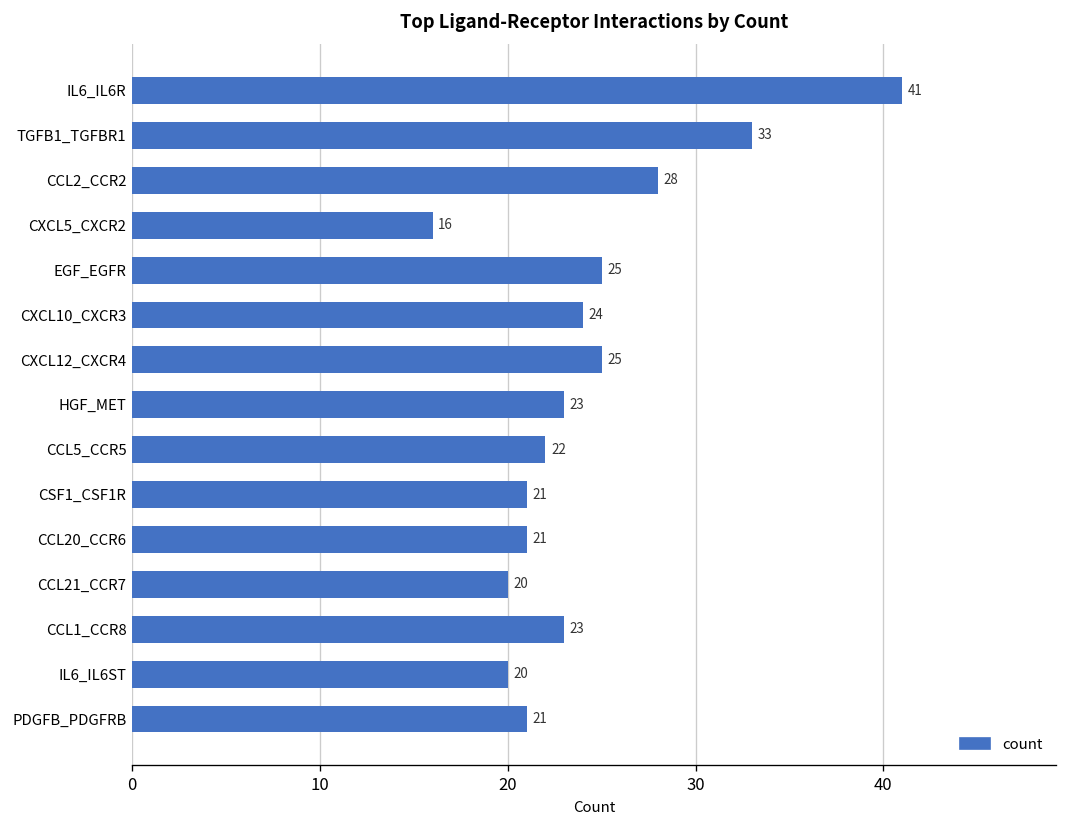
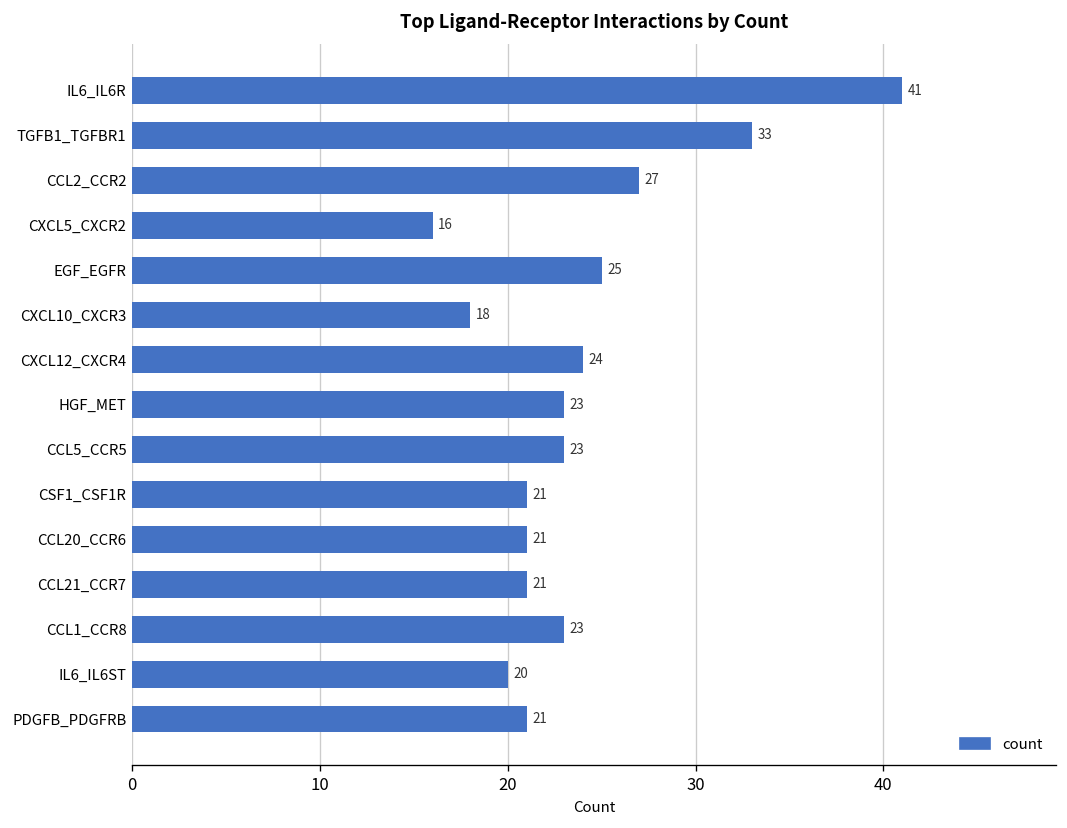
  {
    "IL6_IL6R": 41,
    "TGFB1_TGFBR1": 33,
-   "CCL2_CCR2": 28,
+   "CCL2_CCR2": 27,
    "CXCL5_CXCR2": 16,
    "EGF_EGFR": 25,
-   "CXCL10_CXCR3": 24,
-   "CXCL12_CXCR4": 25,
+   "CXCL10_CXCR3": 18,
+   "CXCL12_CXCR4": 24,
    "HGF_MET": 23,
-   "CCL5_CCR5": 22,
+   "CCL5_CCR5": 23,
    "CSF1_CSF1R": 21,
    "CCL20_CCR6": 21,
-   "CCL21_CCR7": 20,
+   "CCL21_CCR7": 21,
    "CCL1_CCR8": 23,
    "IL6_IL6ST": 20,
    "PDGFB_PDGFRB": 21
  }
